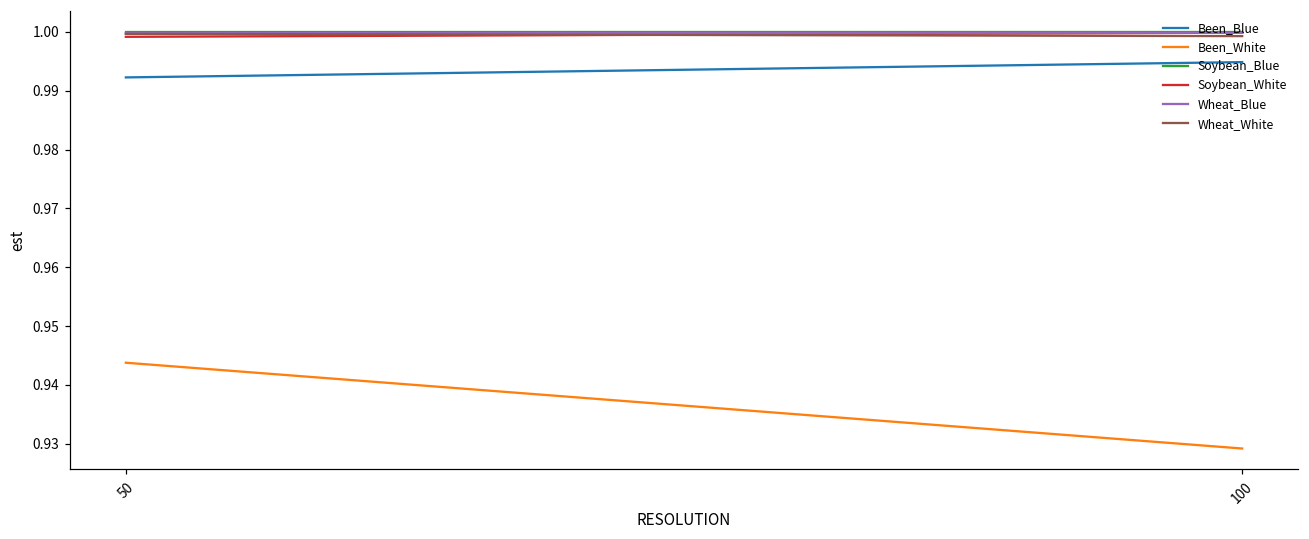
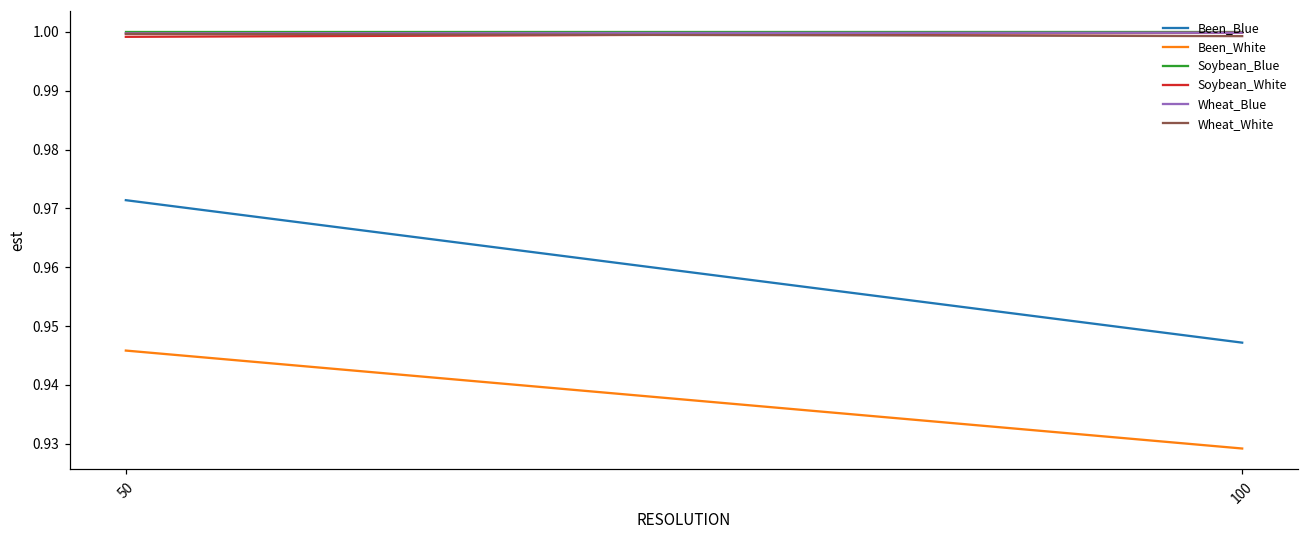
  {
    "Been_Blue": {
-     "50": 0.992,
-     "100": 0.995
+     "50": 0.971,
+     "100": 0.947
    },
    "Been_White": {
-     "50": 0.944,
+     "50": 0.946,
      "100": 0.929
    },
    "Soybean_White": {
      "50": 0.999
    },
    "Wheat_White": {
      "100": 0.999
    }
  }
